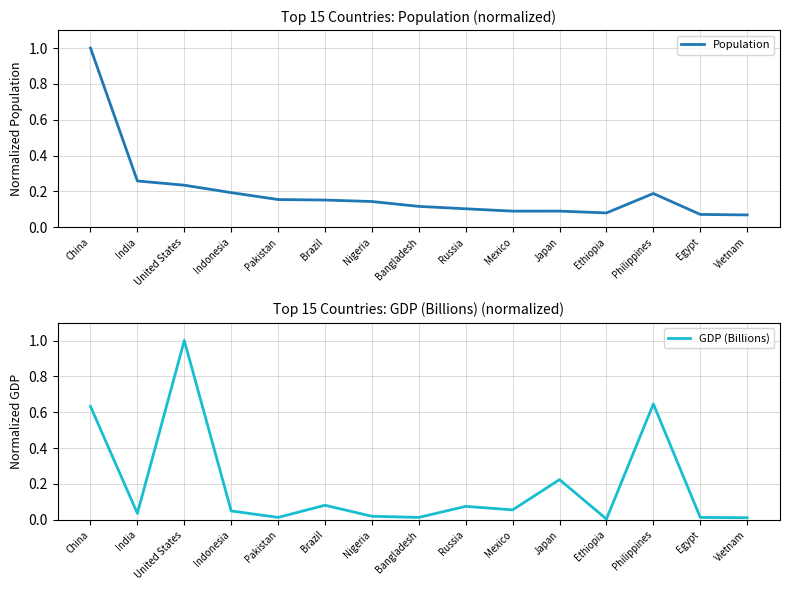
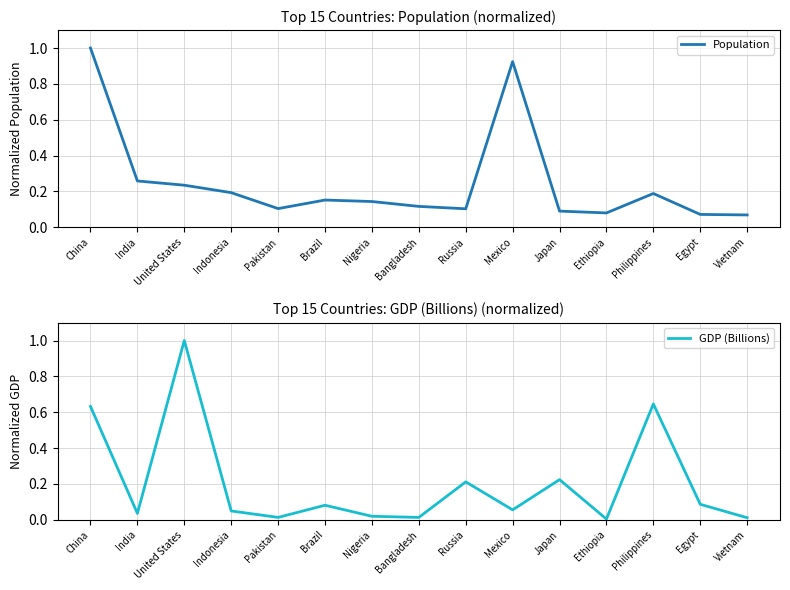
  {
    "Top 15 Countries: Population (normalized)": {
      "China": 1.00,
      "India": 0.26,
      "United States": 0.23,
      "Indonesia": 0.19,
-     "Pakistan": 0.15,
+     "Pakistan": 0.10,
      "Brazil": 0.15,
      "Nigeria": 0.14,
      "Bangladesh": 0.12,
      "Russia": 0.10,
-     "Mexico": 0.09,
+     "Mexico": 0.92,
      "Japan": 0.09,
      "Ethiopia": 0.08,
      "Philippines": 0.19,
      "Egypt": 0.07,
      "Vietnam": 0.07
    },
    "Top 15 Countries: GDP (Billions) (normalized)": {
      "China": 0.63,
      "India": 0.04,
      "United States": 1.00,
      "Indonesia": 0.05,
      "Pakistan": 0.01,
      "Brazil": 0.08,
      "Nigeria": 0.02,
      "Bangladesh": 0.01,
-     "Russia": 0.07,
+     "Russia": 0.21,
      "Mexico": 0.06,
      "Japan": 0.22,
      "Ethiopia": 0.00,
      "Philippines": 0.65,
-     "Egypt": 0.01,
+     "Egypt": 0.09,
      "Vietnam": 0.01
    }
  }
